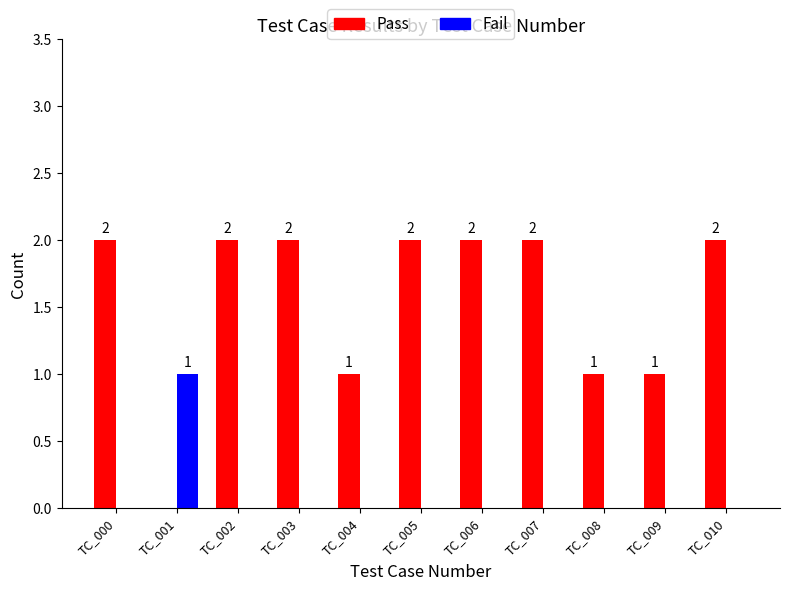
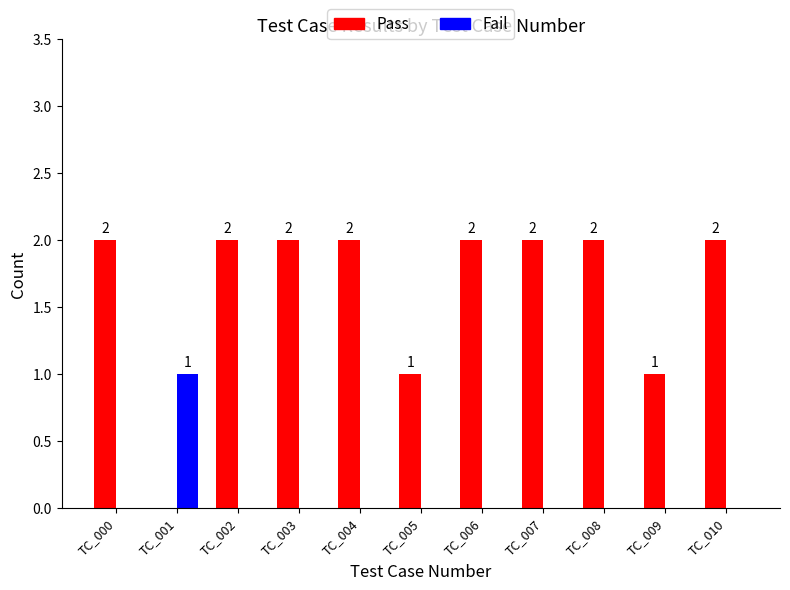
  {
    "Pass": {
      "TC_000": 2,
      "TC_002": 2,
      "TC_003": 2,
-     "TC_004": 1,
-     "TC_005": 2,
+     "TC_004": 2,
+     "TC_005": 1,
      "TC_006": 2,
      "TC_007": 2,
-     "TC_008": 1,
+     "TC_008": 2,
      "TC_009": 1,
      "TC_010": 2
    },
    "Fail": {
      "TC_001": 1
    }
  }
